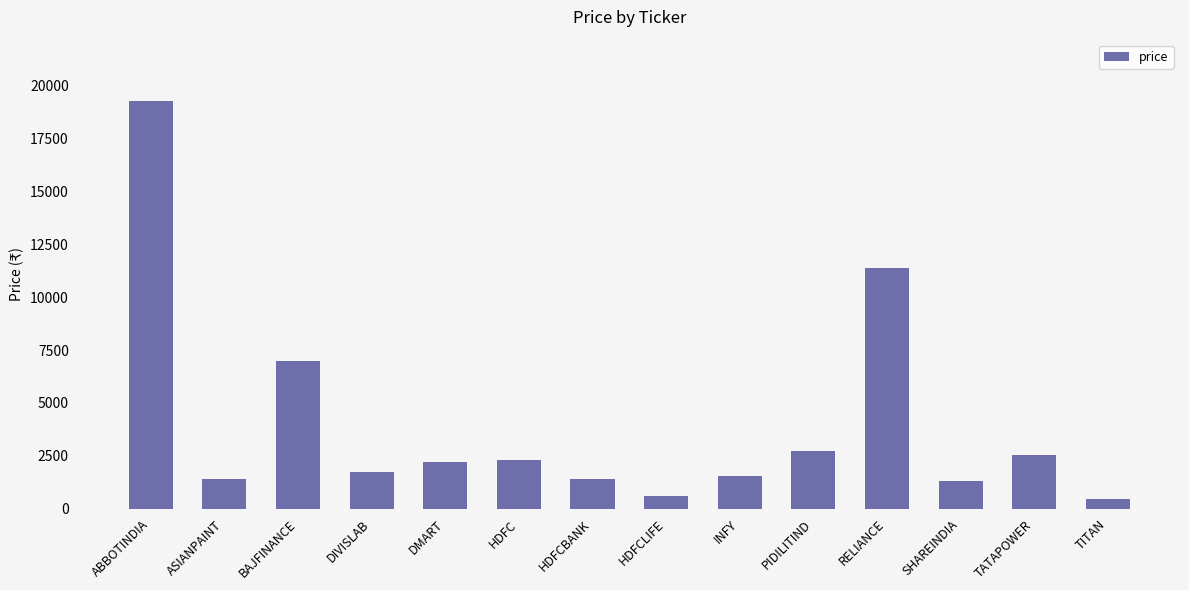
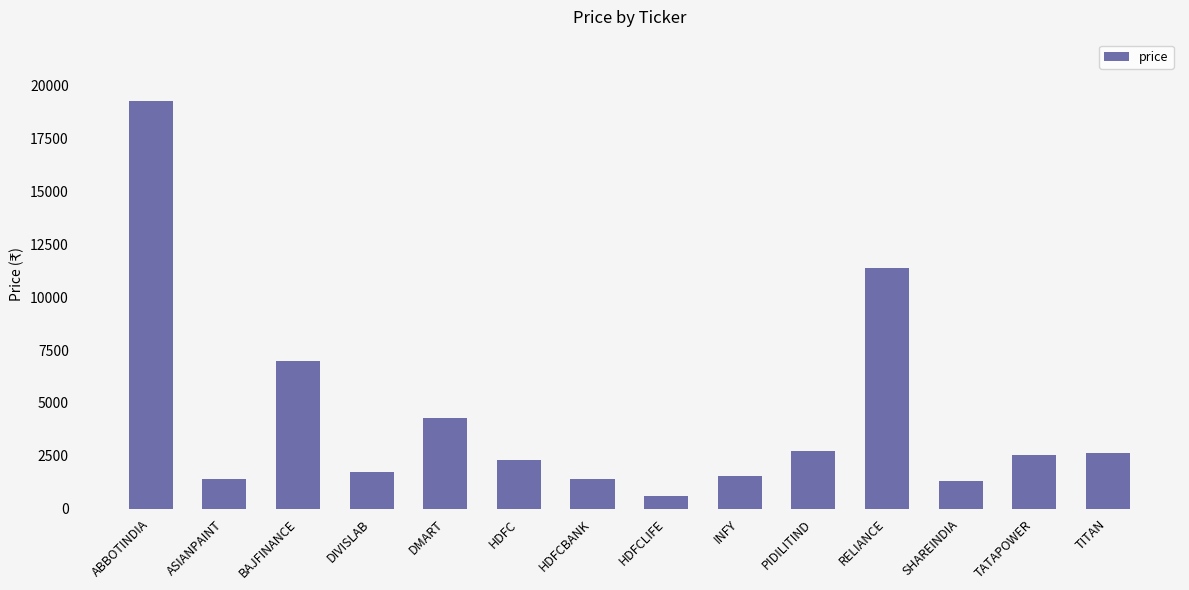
  {
    "ABBOTINDIA": 19300,
    "ASIANPAINT": 1400,
    "BAJFINANCE": 7000,
    "DIVISLAB": 1700,
-   "DMART": 2200,
+   "DMART": 4300,
    "HDFC": 2300,
    "HDFCBANK": 1400,
    "HDFCLIFE": 600,
    "INFY": 1500,
    "PIDILITIND": 2800,
    "RELIANCE": 11400,
    "SHAREINDIA": 1300,
    "TATAPOWER": 2500,
-   "TITAN": 500
+   "TITAN": 2600
  }
